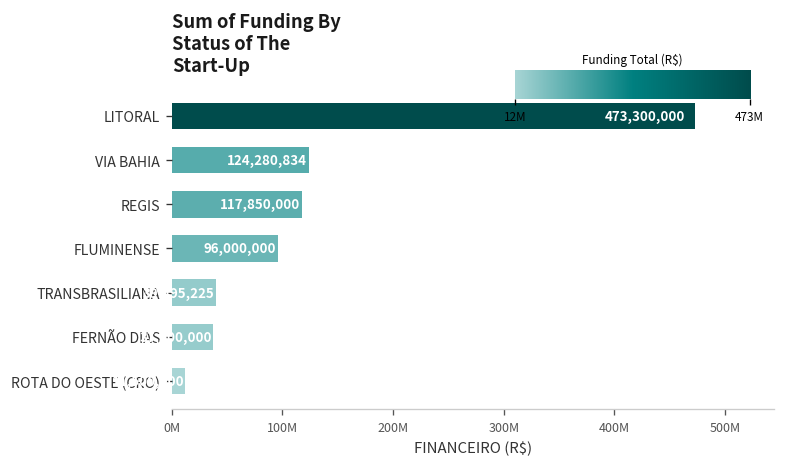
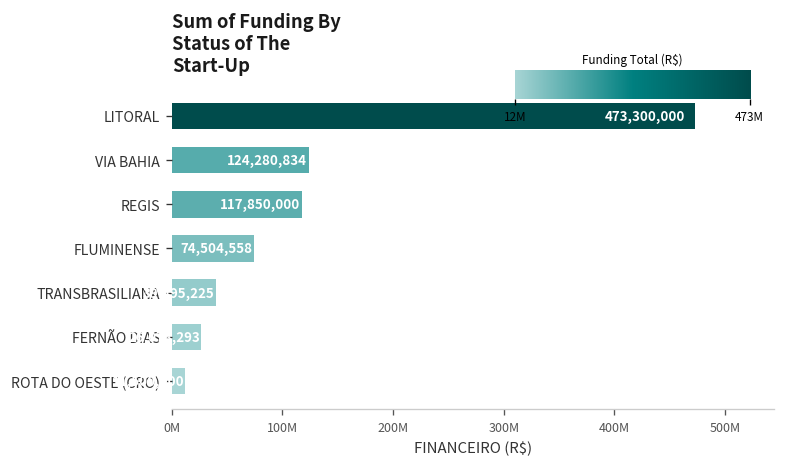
  {
    "LITORAL": "473,300,000",
    "VIA BAHIA": "124,280,834",
    "REGIS": "117,850,000",
-   "FLUMINENSE": "96,000,000",
+   "FLUMINENSE": "74,504,558",
    "TRANSBRASILIANA": "39,495,225",
-   "FERNÃO DIAS": "40000000"
+   "FERNÃO DIAS": "30000000"
  }
